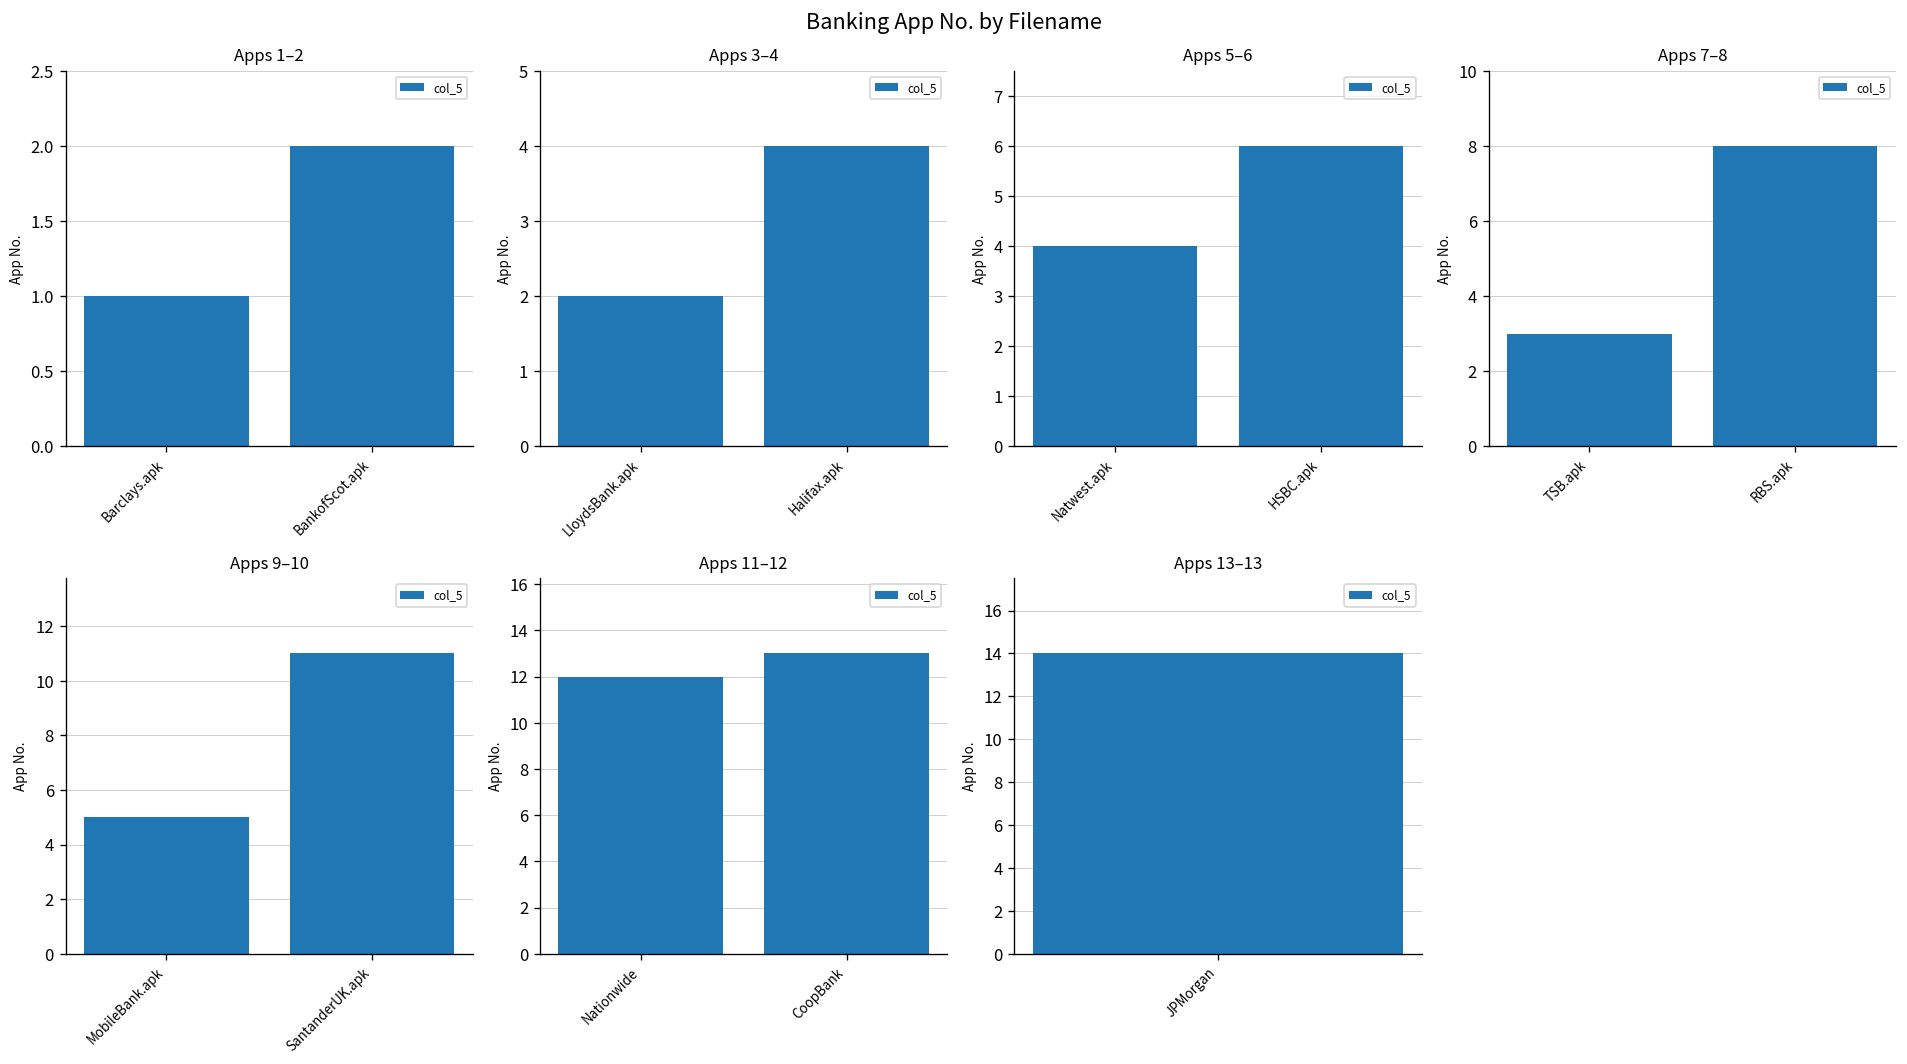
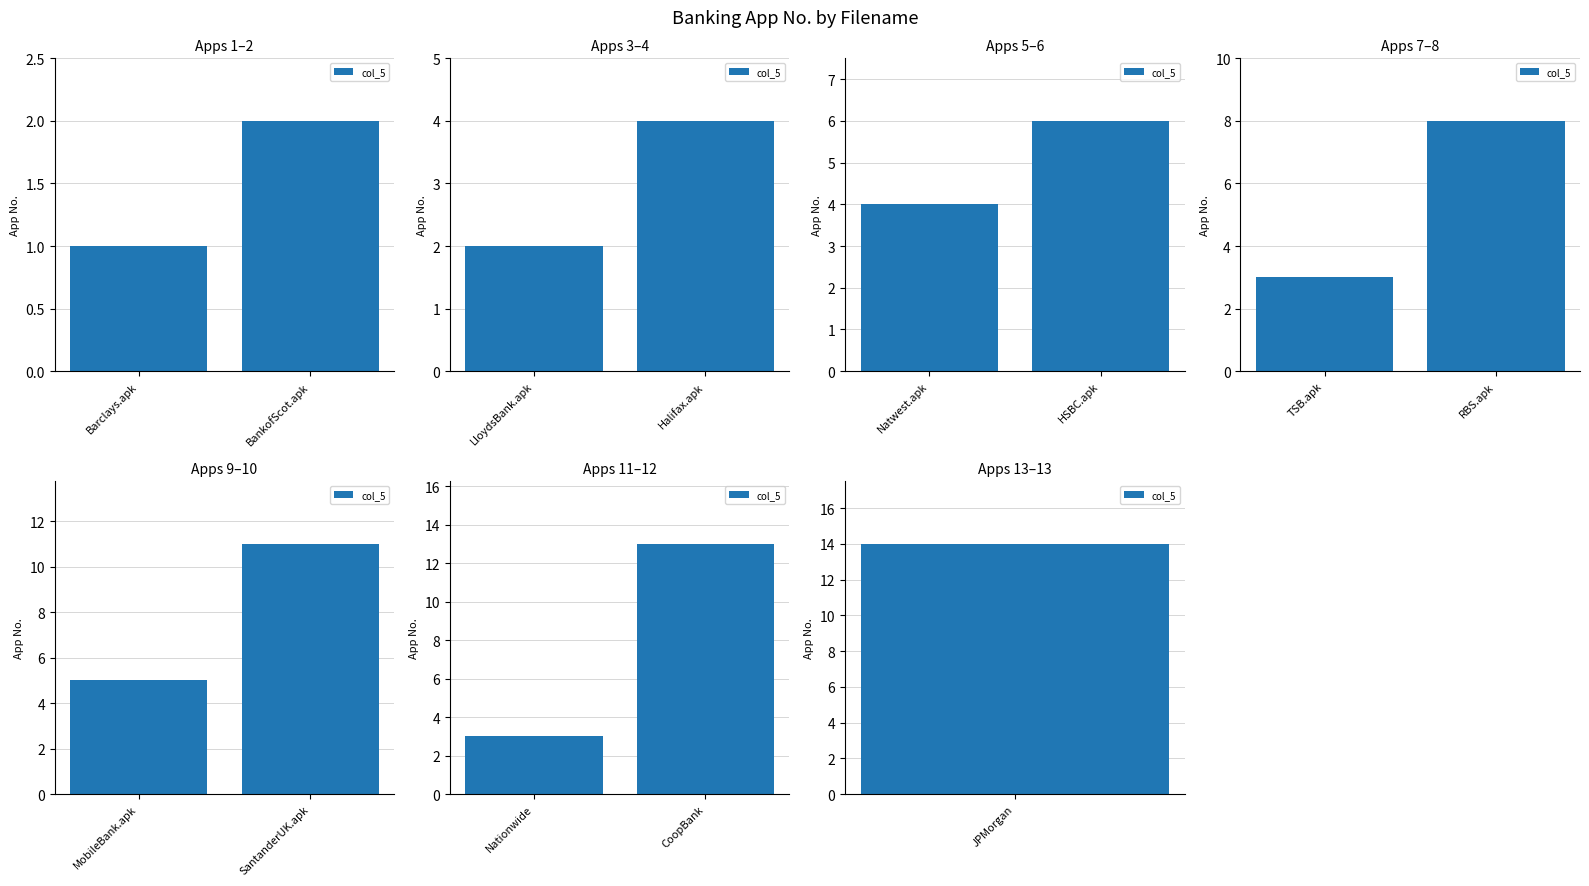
  {
    "Apps 1–2": {
      "Barclays.apk": 1.00,
      "BankofScot.apk": 2.00
    },
    "Apps 3–4": {
      "LloydsBank.apk": 2.0,
      "Halifax.apk": 4.0
    },
    "Apps 5–6": {
      "Natwest.apk": 4.0,
      "HSBC.apk": 6.0
    },
    "Apps 7–8": {
      "TSB.apk": 3.0,
      "RBS.apk": 8.0
    },
    "Apps 9–10": {
      "MobileBank.apk": 5.0,
      "SantanderUK.apk": 11.0
    },
    "Apps 11–12": {
-     "Nationwide": 12,
+     "Nationwide": 3,
      "CoopBank": 13
    },
    "Apps 13–13": {
      "JPMorgan": 14.0
    }
  }
